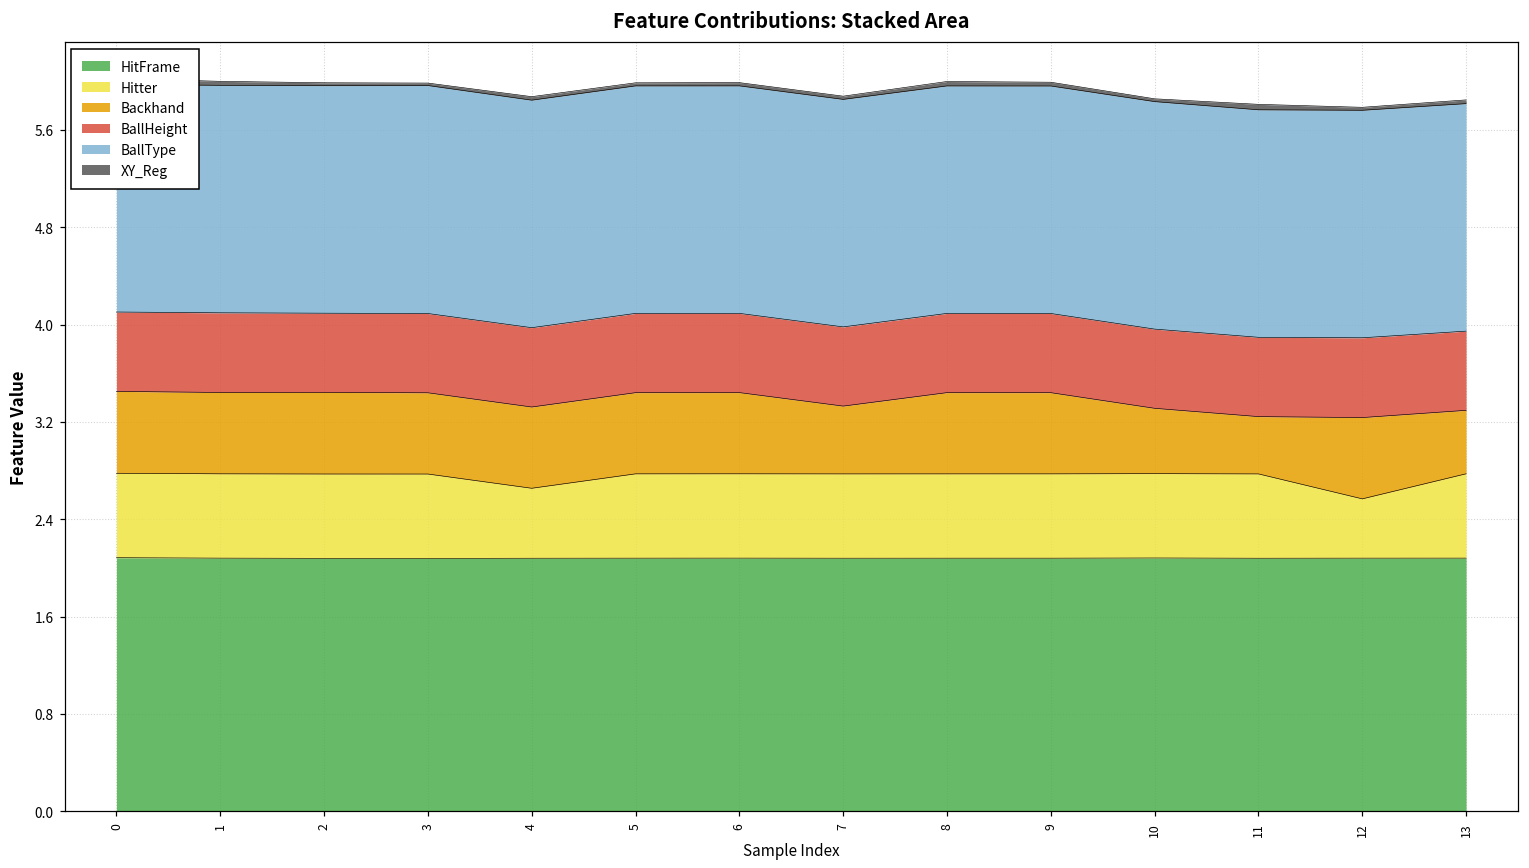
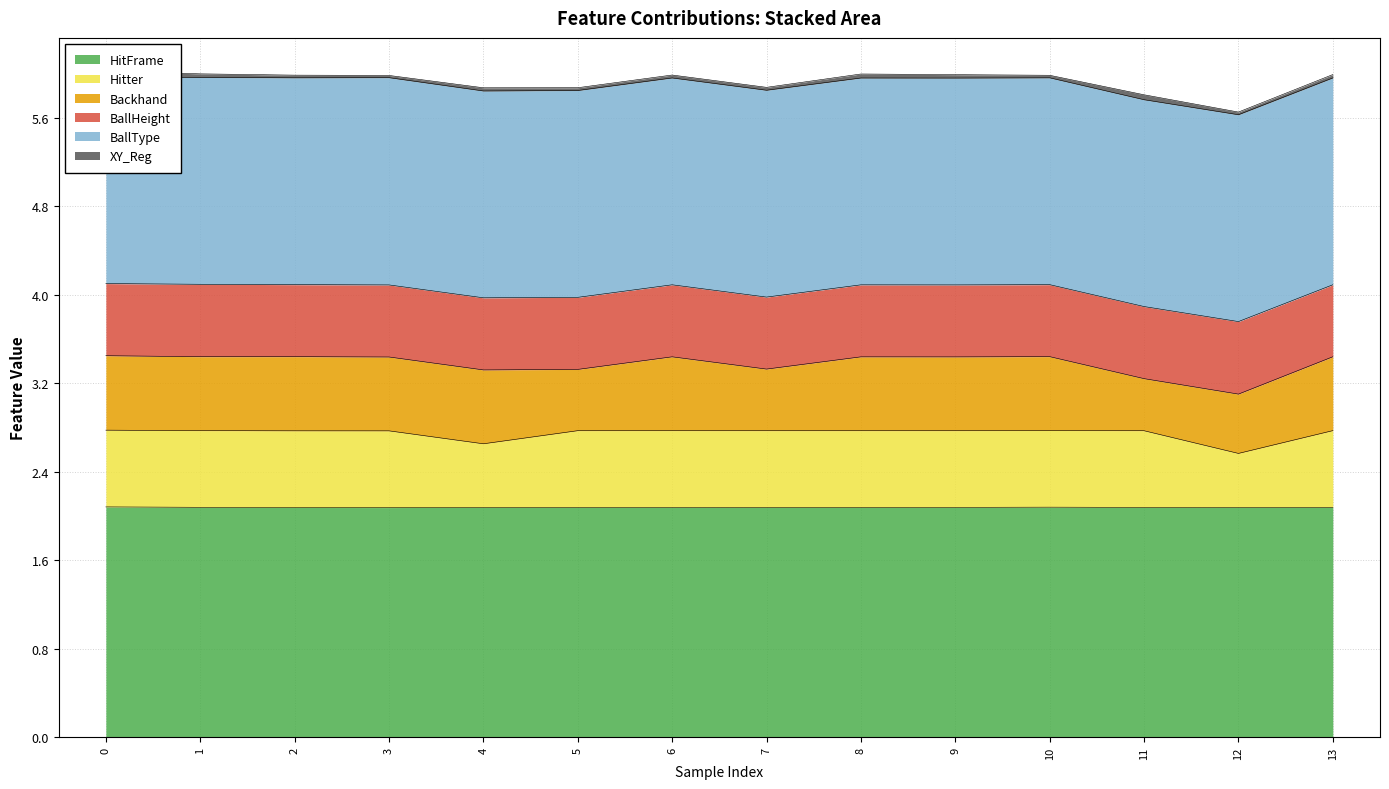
  {
    "HitFrame": {
      "0": 2.08,
      "1": 2.08,
      "2": 2.08,
      "3": 2.08,
      "4": 2.08,
      "5": 2.08,
      "6": 2.08,
      "7": 2.08,
      "8": 2.08,
      "9": 2.08,
      "10": 2.08,
      "11": 2.08,
      "12": 2.08,
      "13": 2.08
    },
    "Hitter": {
      "0": 0.69,
      "1": 0.69,
      "2": 0.69,
      "3": 0.69,
      "4": 0.58,
      "5": 0.69,
      "6": 0.69,
      "7": 0.69,
      "8": 0.69,
      "9": 0.69,
      "10": 0.69,
      "11": 0.69,
      "12": 0.49,
      "13": 0.69
    },
    "Backhand": {
      "0": 0.67,
      "1": 0.67,
      "2": 0.67,
      "3": 0.67,
      "4": 0.67,
-     "5": 0.67,
+     "5": 0.55,
      "6": 0.67,
      "7": 0.56,
      "8": 0.67,
      "9": 0.67,
-     "10": 0.54,
+     "10": 0.67,
      "11": 0.47,
-     "12": 0.67,
-     "13": 0.52
+     "12": 0.54,
+     "13": 0.67
    },
    "BallHeight": {
      "0": 0.65,
      "1": 0.65,
      "2": 0.65,
      "3": 0.65,
      "4": 0.65,
      "5": 0.65,
      "6": 0.65,
      "7": 0.65,
      "8": 0.65,
      "9": 0.65,
      "10": 0.65,
      "11": 0.65,
      "12": 0.66,
      "13": 0.65
    },
    "BallType": {
      "1": 1.87,
      "2": 1.87,
      "4": 1.87,
      "5": 1.87,
      "6": 1.87,
      "7": 1.87,
      "8": 1.87,
      "9": 1.87,
      "11": 1.87,
      "12": 1.87,
      "13": 1.87
    },
    "XY_Reg": {
      "1": 0.03,
      "2": 0.02,
      "4": 0.03,
      "5": 0.03,
      "6": 0.03,
      "7": 0.03,
      "8": 0.04,
      "9": 0.03,
      "11": 0.04,
      "12": 0.02,
      "13": 0.03
    }
  }
